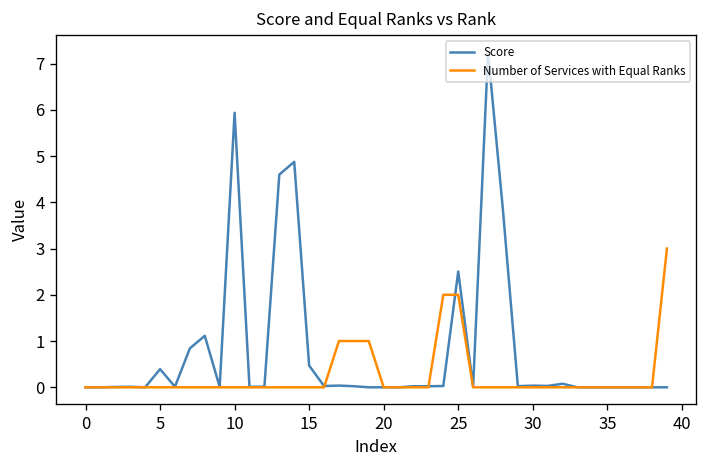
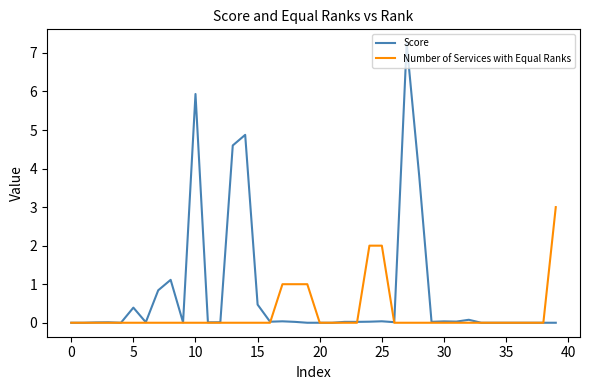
  {
    "Score": {
      "5": 0.4,
      "10": 5.9,
      "15": 0.5,
-     "25": 2.5
+     "25": 0.0
    },
    "Number of Services with Equal Ranks": {
      "5": 0.0,
      "10": 0.0,
      "15": 0.0,
      "25": 2.0
    }
  }
